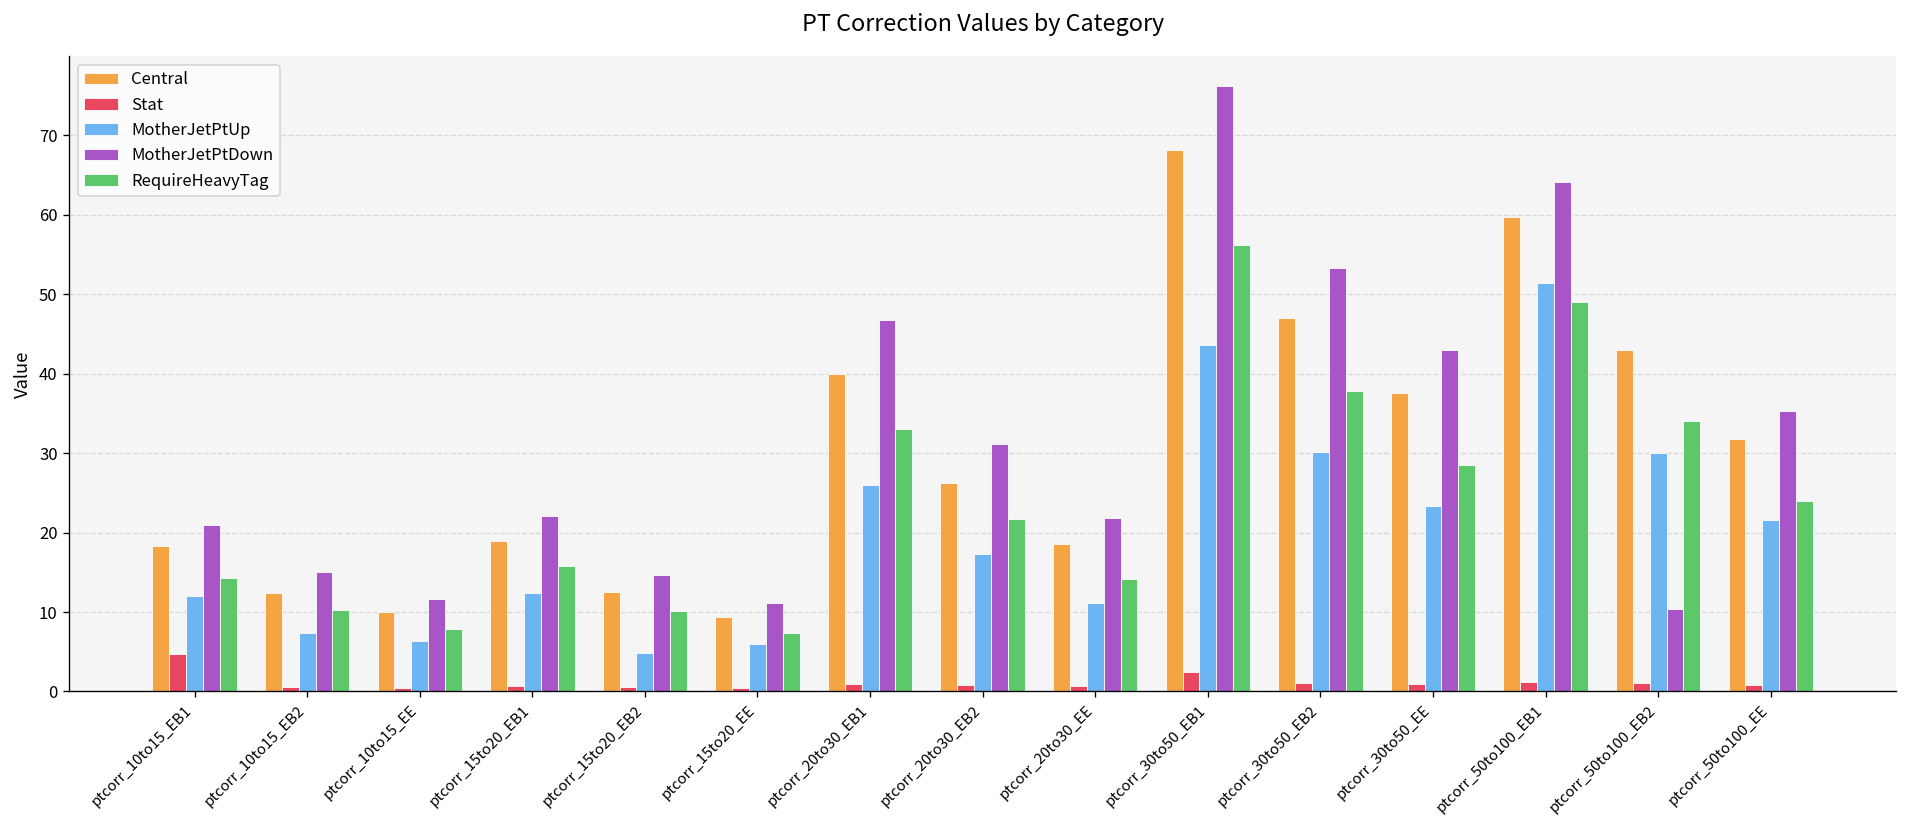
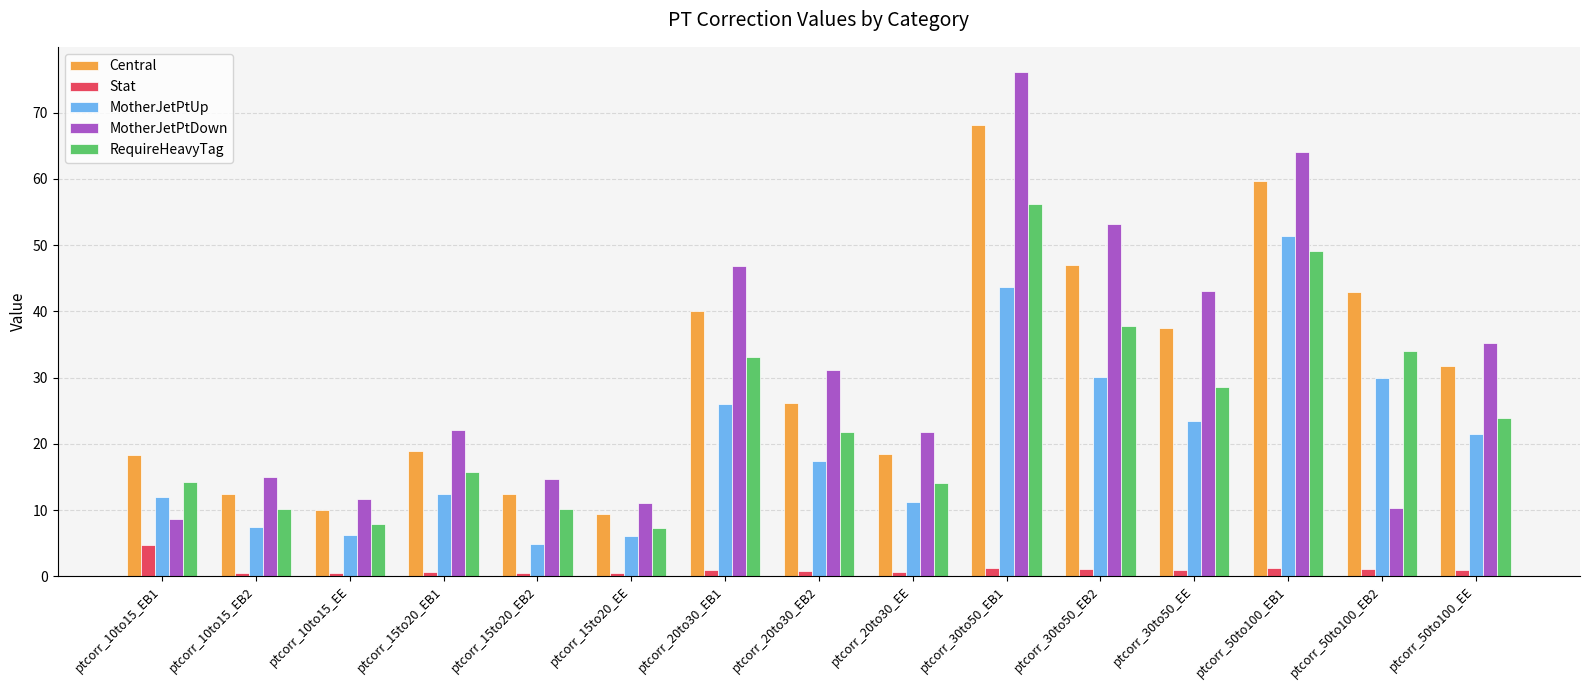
  {
    "Central": {
      "ptcorr_10to15_EB1": 18,
      "ptcorr_10to15_EB2": 12,
      "ptcorr_10to15_EE": 10,
      "ptcorr_15to20_EB1": 19,
      "ptcorr_15to20_EB2": 12,
      "ptcorr_15to20_EE": 9,
      "ptcorr_20to30_EB1": 40,
      "ptcorr_20to30_EB2": 26,
      "ptcorr_20to30_EE": 19,
      "ptcorr_30to50_EB1": 68,
      "ptcorr_30to50_EB2": 47,
      "ptcorr_30to50_EE": 38,
      "ptcorr_50to100_EB1": 60,
      "ptcorr_50to100_EB2": 43,
      "ptcorr_50to100_EE": 32
    },
    "Stat": {
      "ptcorr_10to15_EB1": 5,
      "ptcorr_10to15_EB2": 1,
      "ptcorr_10to15_EE": 0,
      "ptcorr_15to20_EB1": 1,
      "ptcorr_15to20_EB2": 1,
      "ptcorr_15to20_EE": 0,
      "ptcorr_20to30_EB1": 1,
      "ptcorr_20to30_EB2": 1,
      "ptcorr_20to30_EE": 1,
-     "ptcorr_30to50_EB1": 2,
+     "ptcorr_30to50_EB1": 1,
      "ptcorr_30to50_EB2": 1,
      "ptcorr_30to50_EE": 1,
      "ptcorr_50to100_EB1": 1,
      "ptcorr_50to100_EB2": 1,
      "ptcorr_50to100_EE": 1
    },
    "MotherJetPtUp": {
      "ptcorr_10to15_EB1": 12,
      "ptcorr_10to15_EB2": 7,
      "ptcorr_10to15_EE": 6,
      "ptcorr_15to20_EB1": 12,
      "ptcorr_15to20_EB2": 5,
      "ptcorr_15to20_EE": 6,
      "ptcorr_20to30_EB1": 26,
      "ptcorr_20to30_EB2": 17,
      "ptcorr_20to30_EE": 11,
      "ptcorr_30to50_EB1": 44,
      "ptcorr_30to50_EB2": 30,
      "ptcorr_30to50_EE": 23,
      "ptcorr_50to100_EB1": 51,
      "ptcorr_50to100_EB2": 30,
      "ptcorr_50to100_EE": 22
    },
    "MotherJetPtDown": {
-     "ptcorr_10to15_EB1": 21,
+     "ptcorr_10to15_EB1": 9,
      "ptcorr_10to15_EB2": 15,
      "ptcorr_10to15_EE": 12,
      "ptcorr_15to20_EB1": 22,
      "ptcorr_15to20_EB2": 15,
      "ptcorr_15to20_EE": 11,
      "ptcorr_20to30_EB1": 47,
      "ptcorr_20to30_EB2": 31,
      "ptcorr_20to30_EE": 22,
      "ptcorr_30to50_EB1": 76,
      "ptcorr_30to50_EB2": 53,
      "ptcorr_30to50_EE": 43,
      "ptcorr_50to100_EB1": 64,
      "ptcorr_50to100_EB2": 10,
      "ptcorr_50to100_EE": 35
    },
    "RequireHeavyTag": {
      "ptcorr_10to15_EB1": 14,
      "ptcorr_10to15_EB2": 10,
      "ptcorr_10to15_EE": 8,
      "ptcorr_15to20_EB1": 16,
      "ptcorr_15to20_EB2": 10,
      "ptcorr_15to20_EE": 7,
      "ptcorr_20to30_EB1": 33,
      "ptcorr_20to30_EB2": 22,
      "ptcorr_20to30_EE": 14,
      "ptcorr_30to50_EB1": 56,
      "ptcorr_30to50_EB2": 38,
      "ptcorr_30to50_EE": 29,
      "ptcorr_50to100_EB1": 49,
      "ptcorr_50to100_EB2": 34,
      "ptcorr_50to100_EE": 24
    }
  }
